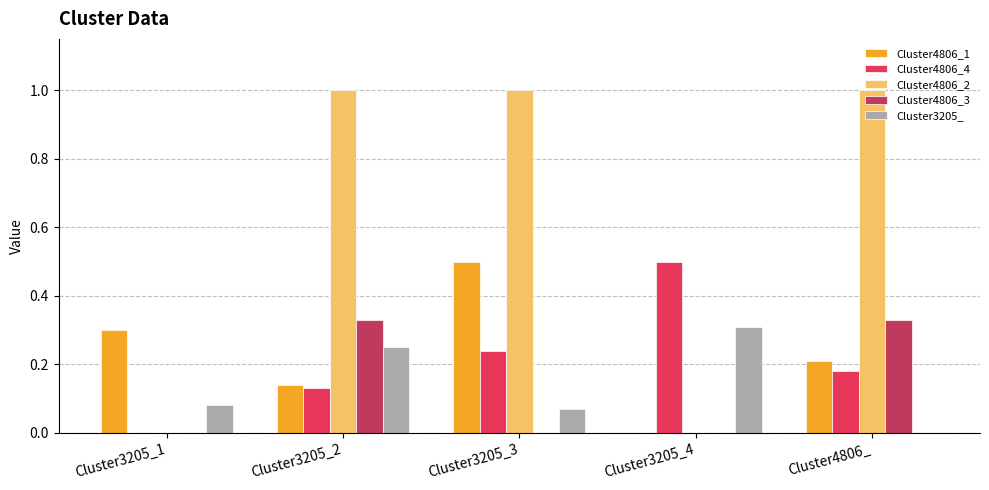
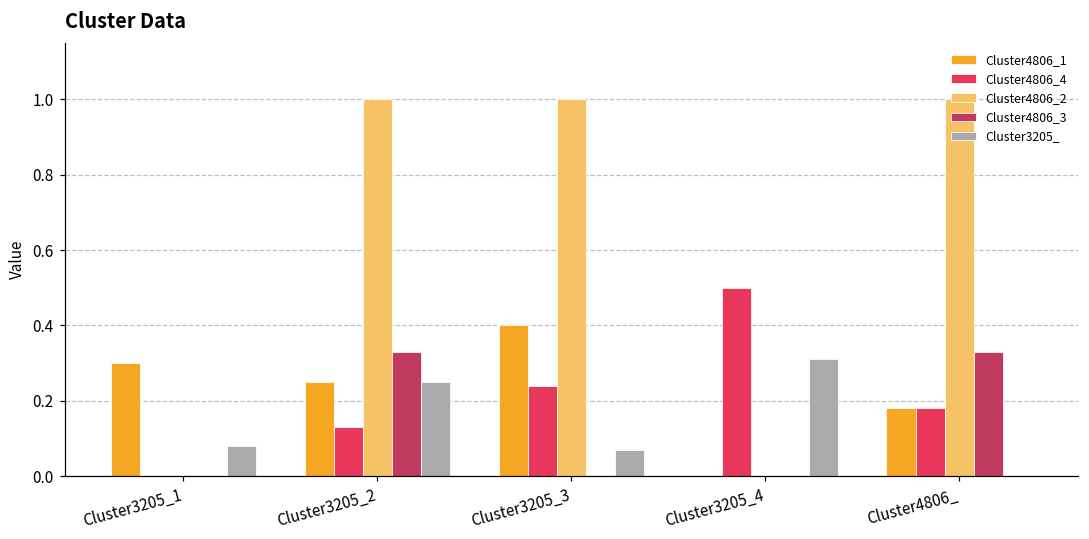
  {
    "Cluster4806_1": {
      "Cluster3205_1": 0.30,
-     "Cluster3205_2": 0.14,
-     "Cluster3205_3": 0.5,
+     "Cluster3205_2": 0.25,
+     "Cluster3205_3": 0.4,
      "Cluster3205_4": 0.00,
-     "Cluster4806_": 0.21
+     "Cluster4806_": 0.18
    },
    "Cluster4806_2": {
      "Cluster3205_1": 0.00,
      "Cluster3205_2": 1.00,
      "Cluster3205_3": 1.00,
      "Cluster3205_4": 0.00,
      "Cluster4806_": 1.00
    },
    "Cluster3205_": {
      "Cluster3205_1": 0.08,
      "Cluster3205_2": 0.25,
      "Cluster3205_3": 0.07,
      "Cluster3205_4": 0.31,
      "Cluster4806_": 0.00
    }
  }
